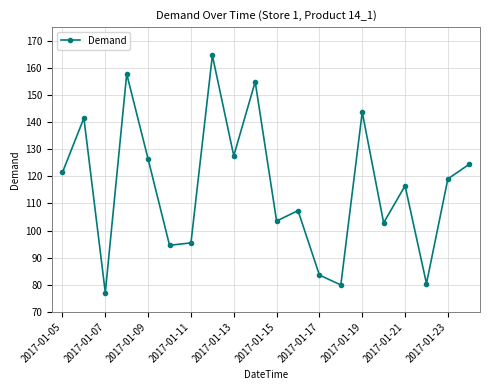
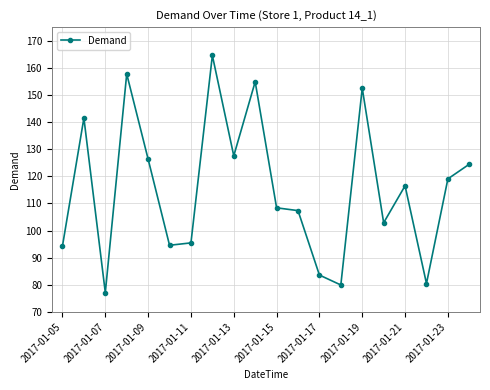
  {
-   "2017-01-05": 121,
+   "2017-01-05": 94,
    "2017-01-07": 77,
    "2017-01-09": 126,
    "2017-01-11": 95,
    "2017-01-13": 128,
-   "2017-01-15": 104,
+   "2017-01-15": 108,
    "2017-01-17": 84,
-   "2017-01-19": 144,
+   "2017-01-19": 153,
    "2017-01-21": 117,
    "2017-01-23": 119
  }
